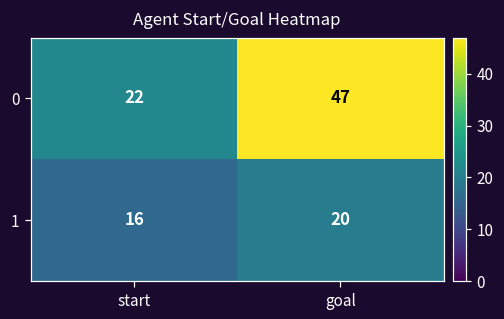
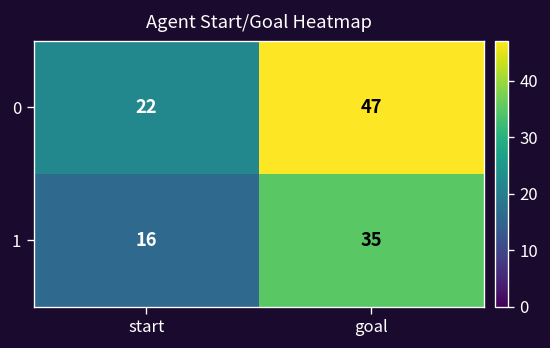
  {
    "0": {
      "start": 22,
      "goal": 47
    },
    "1": {
      "start": 16,
-     "goal": 20
+     "goal": 35
    }
  }
